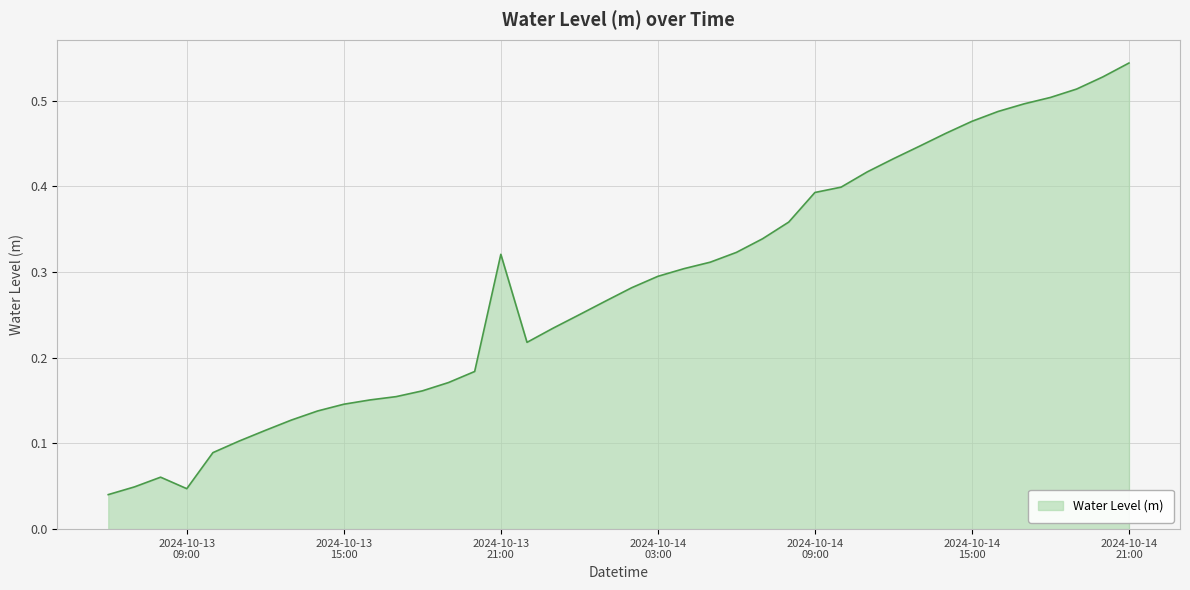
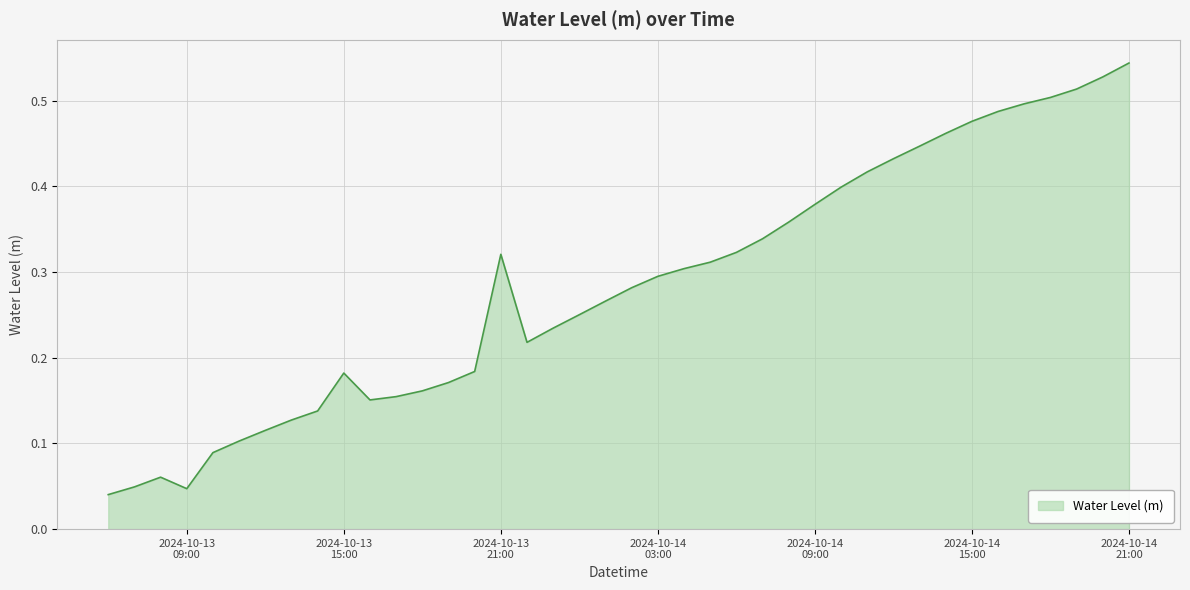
  {
    "2024-10-13 09:00": 0.05,
-   "2024-10-13 15:00": 0.15,
+   "2024-10-13 15:00": 0.18,
    "2024-10-13 21:00": 0.32,
    "2024-10-14 03:00": 0.30,
-   "2024-10-14 09:00": 0.39,
+   "2024-10-14 09:00": 0.38,
    "2024-10-14 15:00": 0.48,
    "2024-10-14 21:00": 0.54
  }
